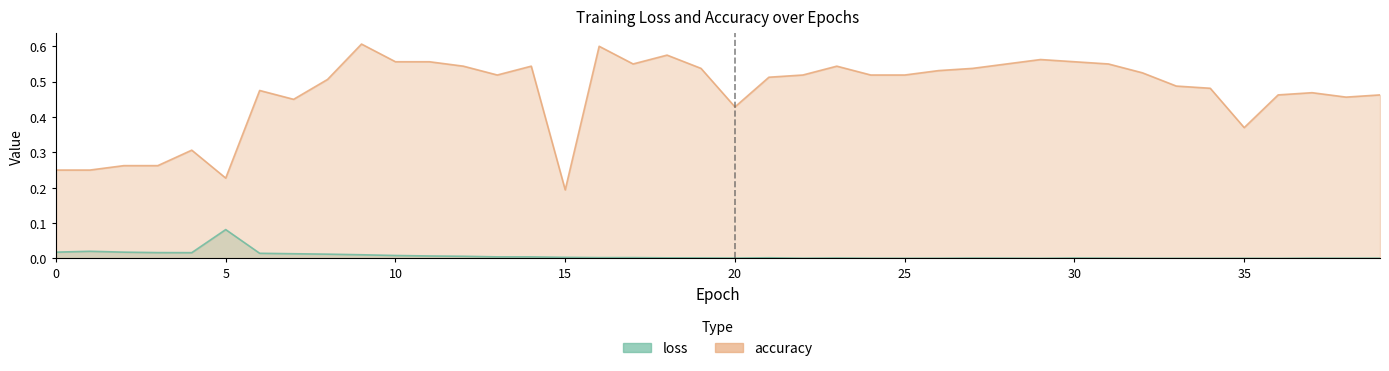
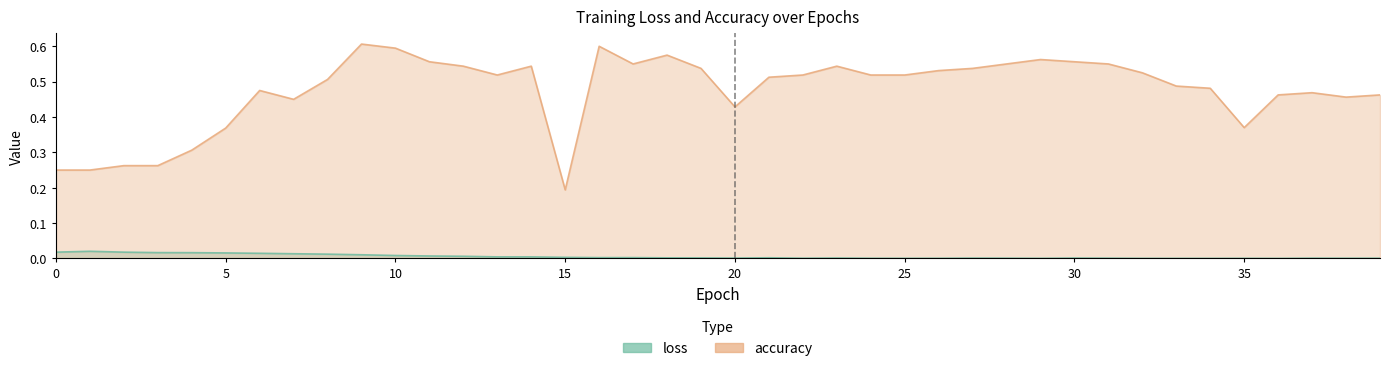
  {
    "loss": {
      "0": 0.02,
-     "5": 0.08,
+     "5": 0.02,
      "10": 0.01,
      "15": 0.00,
      "20": 0.00,
      "25": 0.00,
      "30": 0.00,
      "35": 0.00
    },
    "accuracy": {
      "0": 0.25,
-     "5": 0.23,
-     "10": 0.56,
+     "5": 0.37,
+     "10": 0.59,
      "15": 0.19,
      "20": 0.43,
      "25": 0.52,
      "30": 0.56,
      "35": 0.37
    }
  }
